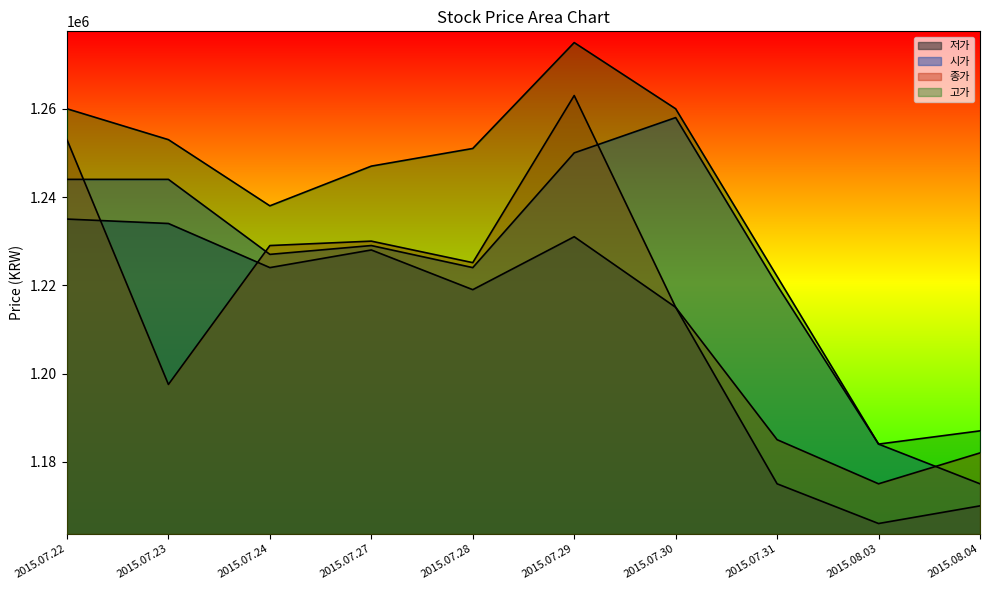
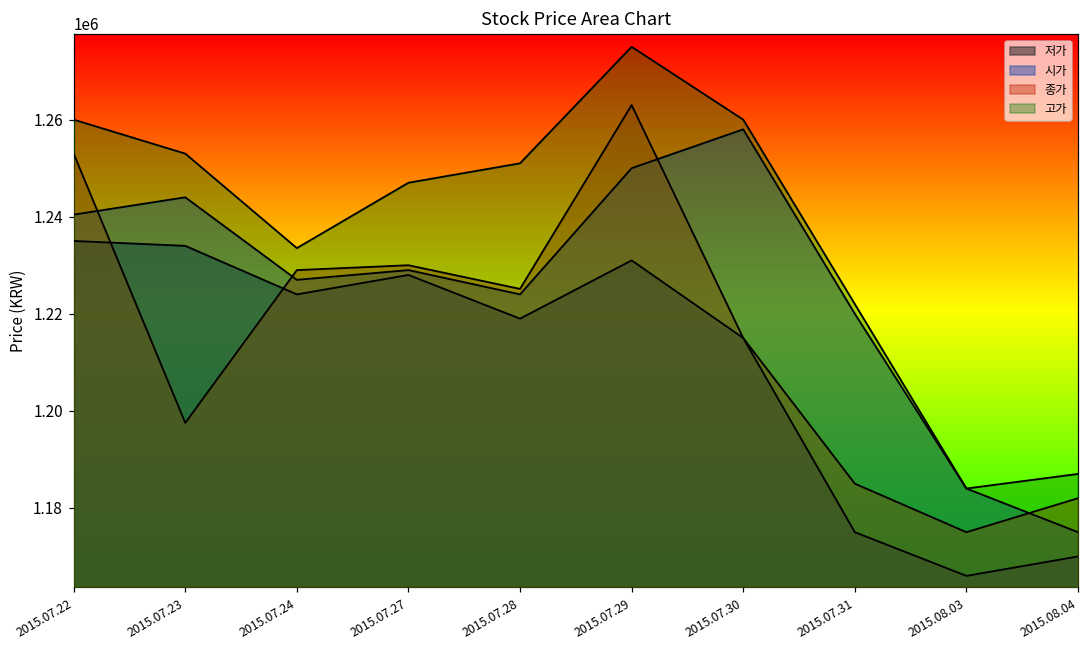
  {
    "저가": {
      "2015.07.22": 1235000,
      "2015.07.23": 1234000,
      "2015.07.24": 1224000,
      "2015.07.27": 1228000,
      "2015.07.28": 1219000,
      "2015.07.29": 1231000,
      "2015.07.31": 1175000,
      "2015.08.03": 1166000,
      "2015.08.04": 1170000
    },
    "시가": {
-     "2015.07.22": 1244000,
+     "2015.07.22": 1240000,
      "2015.07.23": 1244000,
      "2015.07.24": 1227000,
      "2015.07.27": 1229000,
      "2015.07.28": 1224000,
      "2015.07.29": 1250000,
      "2015.07.30": 1258000,
      "2015.07.31": 1220000,
      "2015.08.04": 1175000
    },
    "종가": {
      "2015.07.22": 1253000,
      "2015.07.23": 1198000,
      "2015.07.24": 1229000,
      "2015.07.27": 1230000,
      "2015.07.28": 1225000,
      "2015.07.29": 1263000,
      "2015.07.31": 1185000,
      "2015.08.03": 1175000,
      "2015.08.04": 1182000
    },
    "고가": {
      "2015.07.22": 1260000,
      "2015.07.23": 1253000,
-     "2015.07.24": 1238000,
+     "2015.07.24": 1234000,
      "2015.07.27": 1247000,
      "2015.07.28": 1251000,
      "2015.07.29": 1275000,
      "2015.07.30": 1260000,
      "2015.07.31": 1222000,
      "2015.08.04": 1187000
    }
  }
